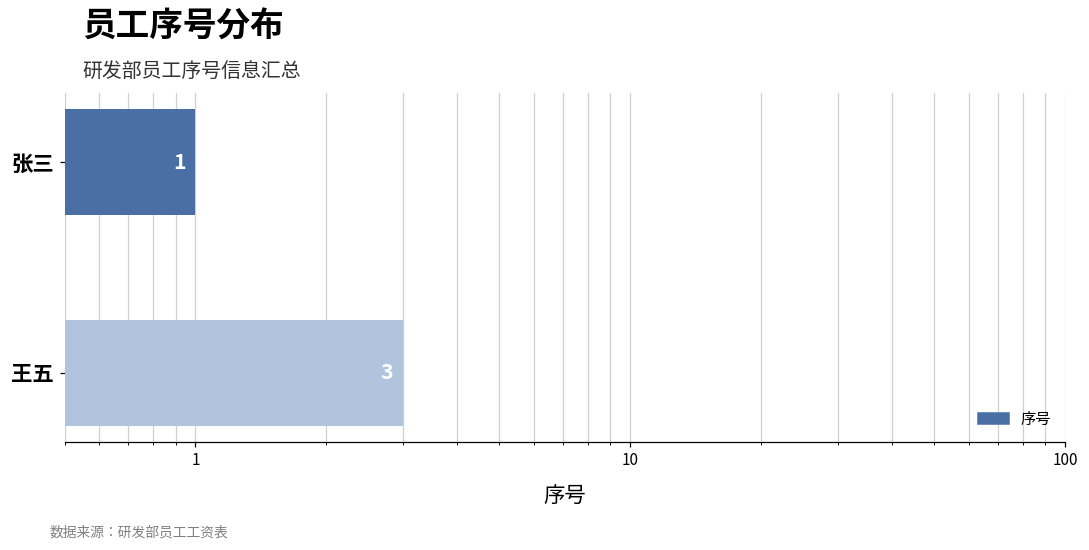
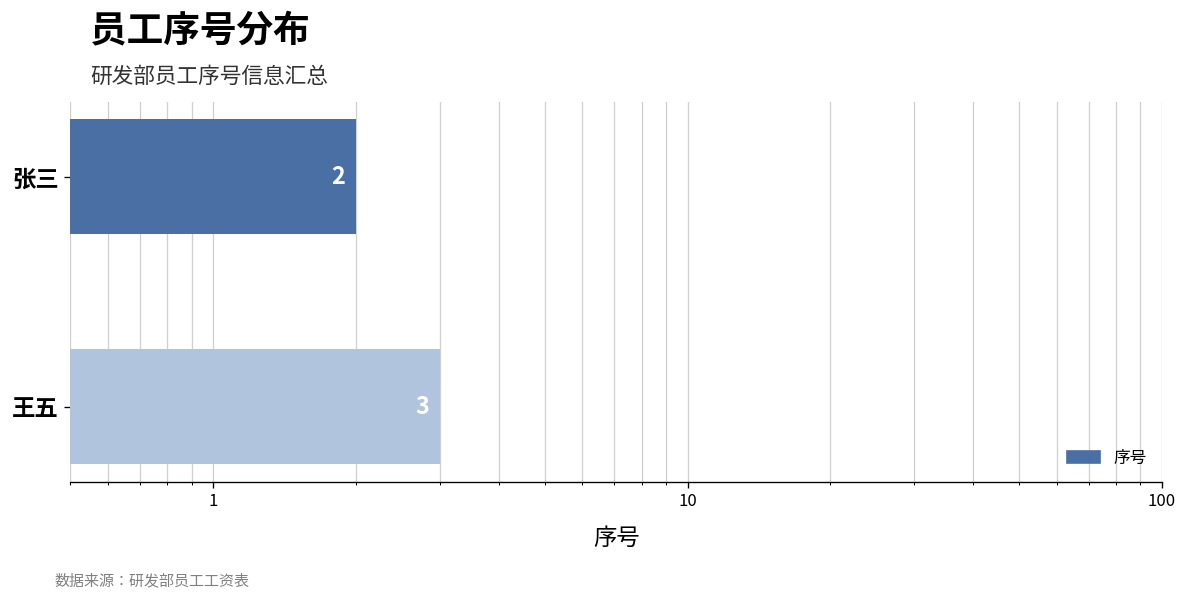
  {
-   "张三": 1,
+   "张三": 2,
    "王五": 3
  }
